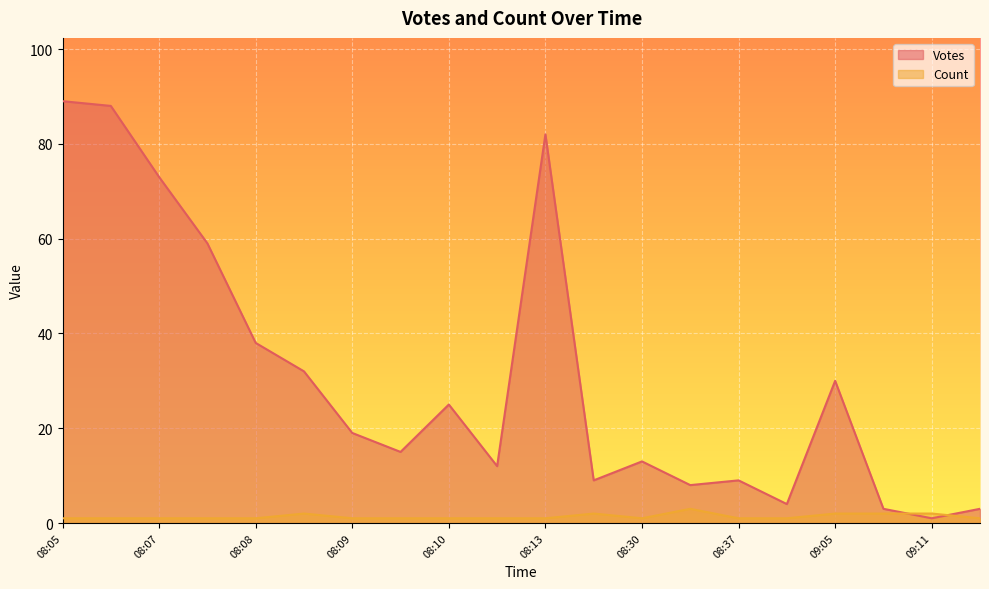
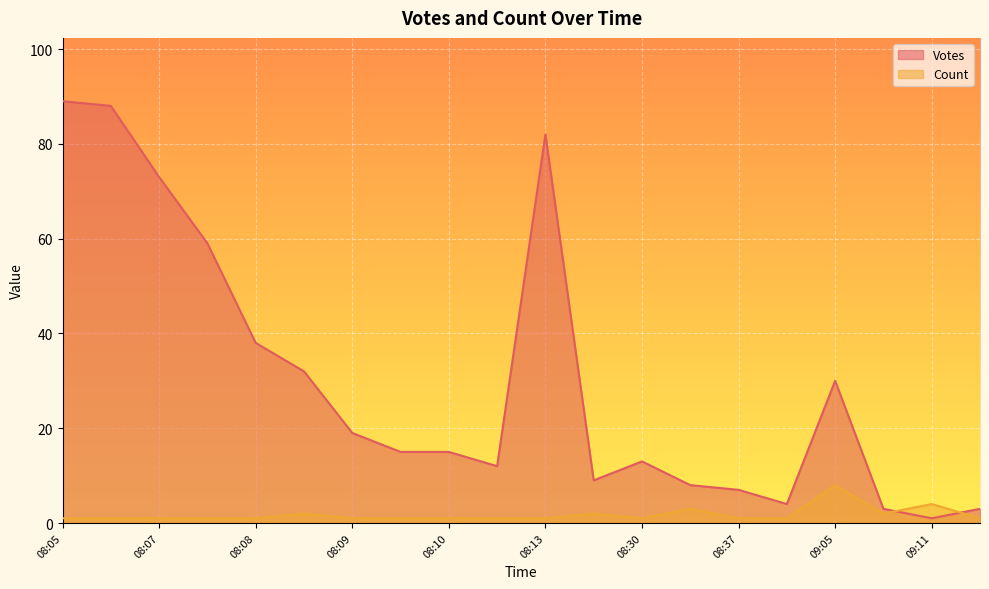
  {
    "Votes": {
      "08:05": 89,
-     "08:10": 25,
+     "08:10": 15,
      "08:13": 82,
      "08:30": 13,
-     "08:37": 9,
+     "08:37": 7,
      "09:05": 30,
      "09:11": 1
    },
    "Count": {
      "08:05": 1,
      "08:10": 1,
      "08:13": 1,
      "08:30": 1,
      "08:37": 1,
-     "09:05": 2,
-     "09:11": 2
+     "09:05": 8,
+     "09:11": 4
    }
  }
